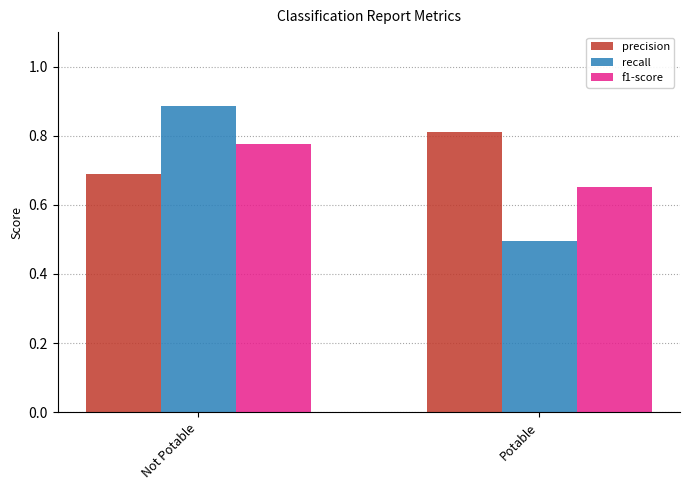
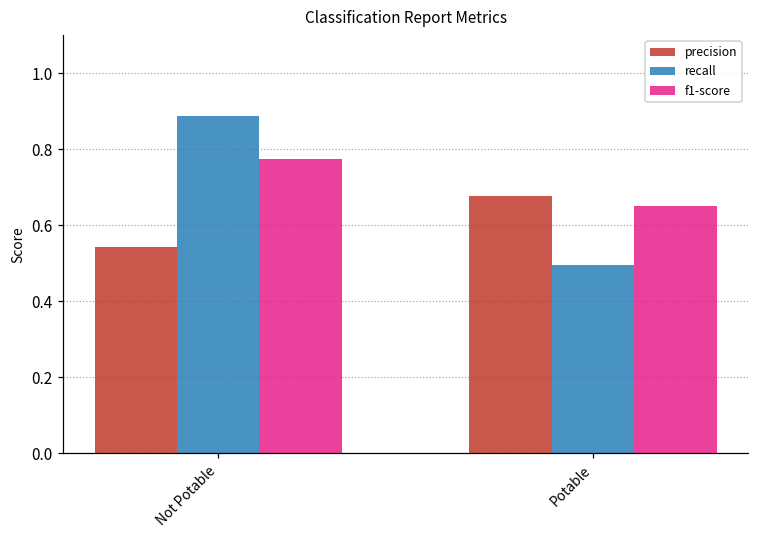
  {
    "precision": {
-     "Not Potable": 0.69,
-     "Potable": 0.81
+     "Not Potable": 0.54,
+     "Potable": 0.68
    },
    "recall": {
      "Not Potable": 0.89,
      "Potable": 0.50
    },
    "f1-score": {
      "Not Potable": 0.78,
      "Potable": 0.65
    }
  }
